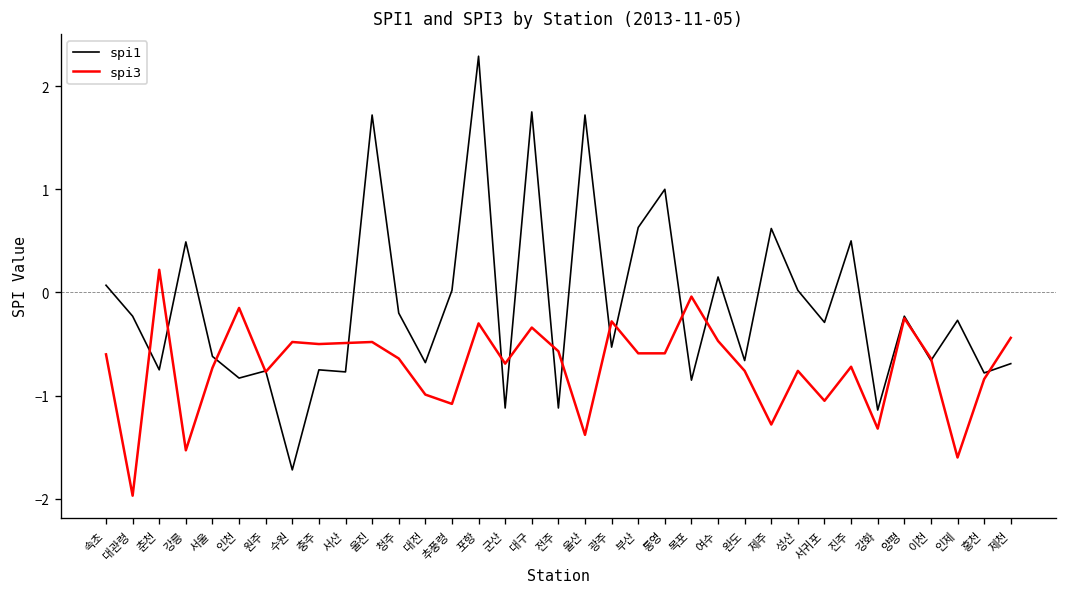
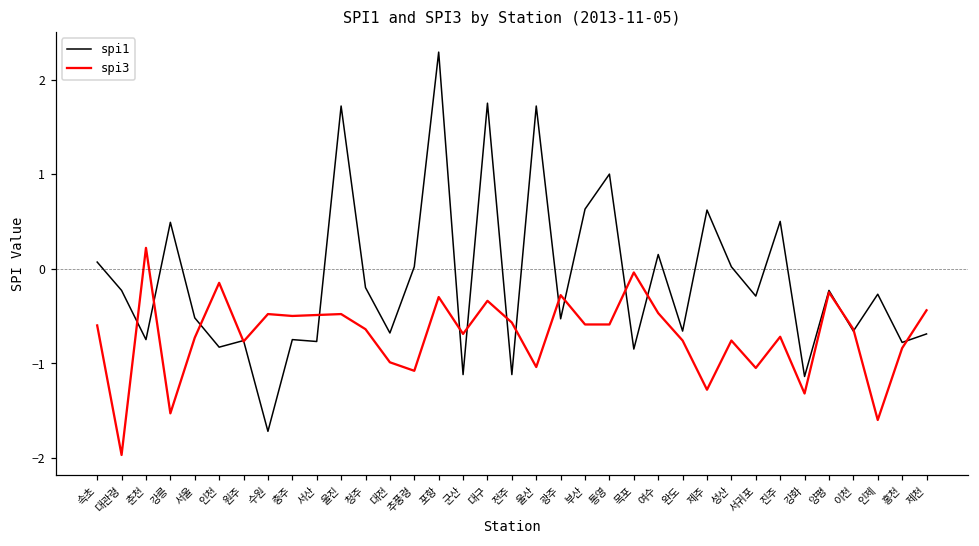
  {
    "spi1": {
      "속초": 0.1,
      "대관령": -0.2,
      "춘천": -0.8,
      "강릉": 0.5,
-     "서울": -0.6,
+     "서울": -0.5,
      "인천": -0.8,
      "수원": -1.7,
      "충주": -0.8,
      "서산": -0.8,
      "울진": 1.7,
      "청주": -0.2,
      "대전": -0.7,
      "추풍령": 0.0,
      "포항": 2.3,
      "군산": -1.1,
      "대구": 1.8,
      "전주": -1.1,
      "울산": 1.7,
      "광주": -0.5,
      "부산": 0.6,
      "통영": 1.0,
      "목포": -0.9,
      "여수": 0.2,
      "완도": -0.7,
      "제주": 0.6,
      "성산": 0.0,
      "서귀포": -0.3,
      "진주": 0.5,
      "강화": -1.1,
      "인제": -0.3,
      "홍천": -0.8,
      "제천": -0.7
    },
    "spi3": {
      "속초": -0.6,
      "대관령": -2.0,
      "춘천": 0.2,
      "강릉": -1.5,
      "서울": -0.7,
      "인천": -0.2,
      "수원": -0.5,
      "충주": -0.5,
      "서산": -0.5,
      "울진": -0.5,
      "청주": -0.6,
      "대전": -1.0,
      "추풍령": -1.1,
      "포항": -0.3,
      "군산": -0.7,
      "대구": -0.3,
      "전주": -0.6,
-     "울산": -1.4,
+     "울산": -1.0,
      "광주": -0.3,
      "부산": -0.6,
      "통영": -0.6,
      "목포": 0.0,
      "여수": -0.5,
      "완도": -0.8,
      "제주": -1.3,
      "성산": -0.8,
      "서귀포": -1.1,
      "진주": -0.7,
      "강화": -1.3,
      "인제": -1.6,
      "홍천": -0.8,
      "제천": -0.4
    }
  }
